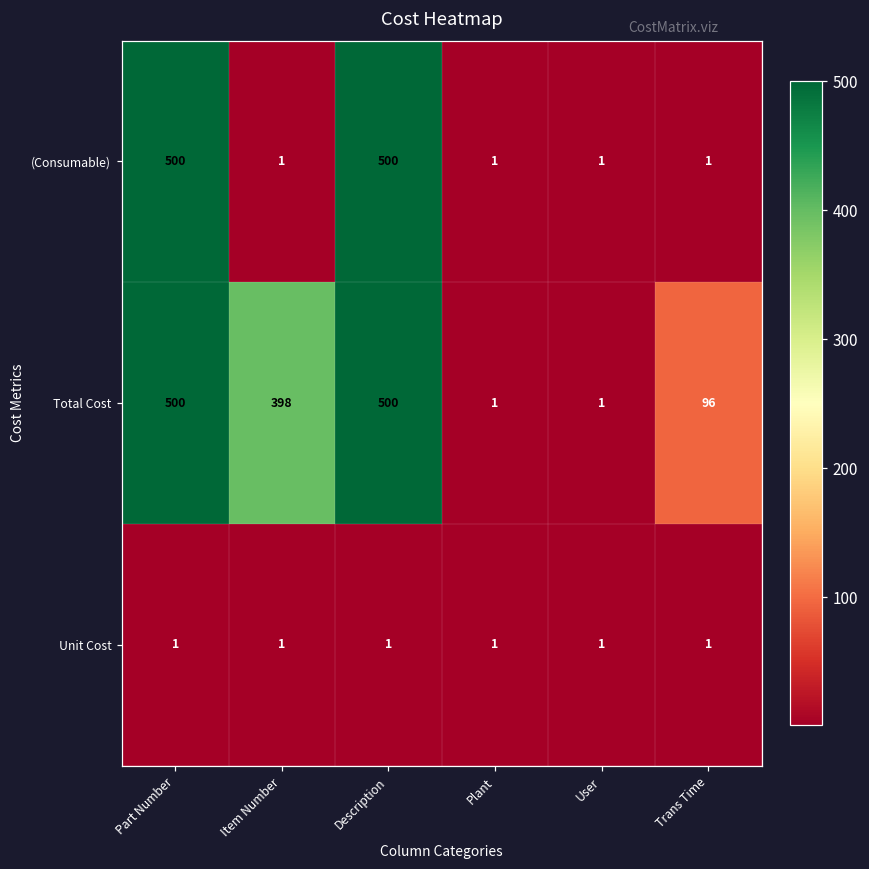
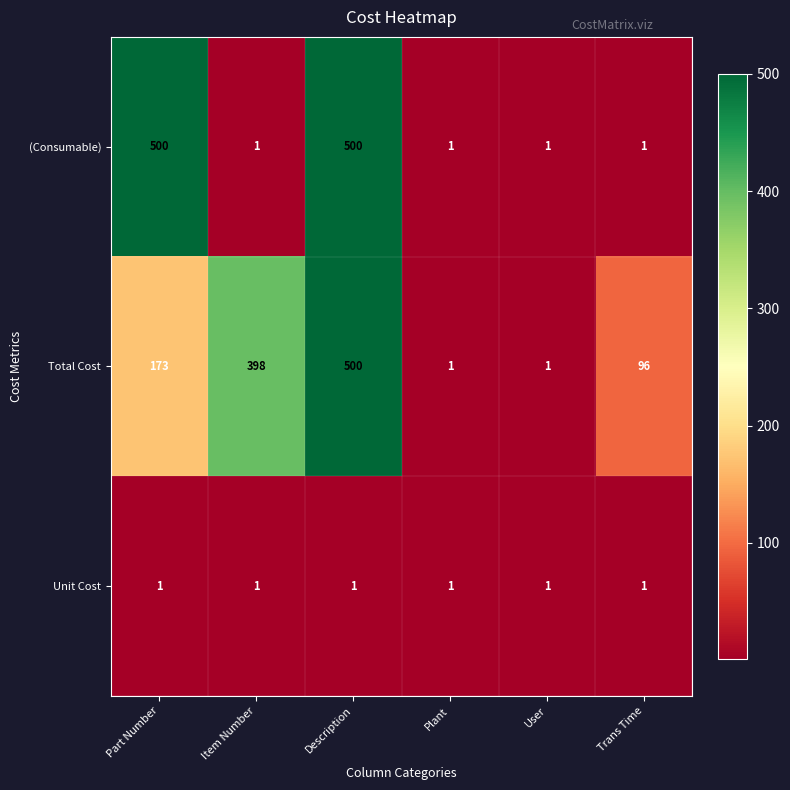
  {
    "(Consumable)": {
      "Part Number": 500,
      "Item Number": 1,
      "Description": 500,
      "Plant": 1,
      "User": 1,
      "Trans Time": 1
    },
    "Total Cost": {
-     "Part Number": 500,
+     "Part Number": 173,
      "Item Number": 398,
      "Description": 500,
      "Plant": 1,
      "User": 1,
      "Trans Time": 96
    },
    "Unit Cost": {
      "Part Number": 1,
      "Item Number": 1,
      "Description": 1,
      "Plant": 1,
      "User": 1,
      "Trans Time": 1
    }
  }
